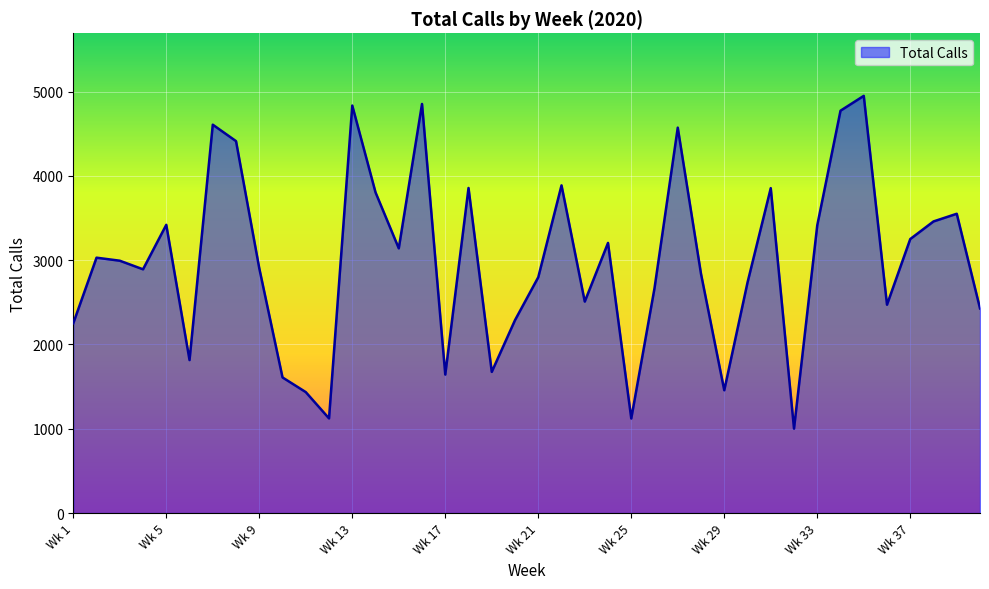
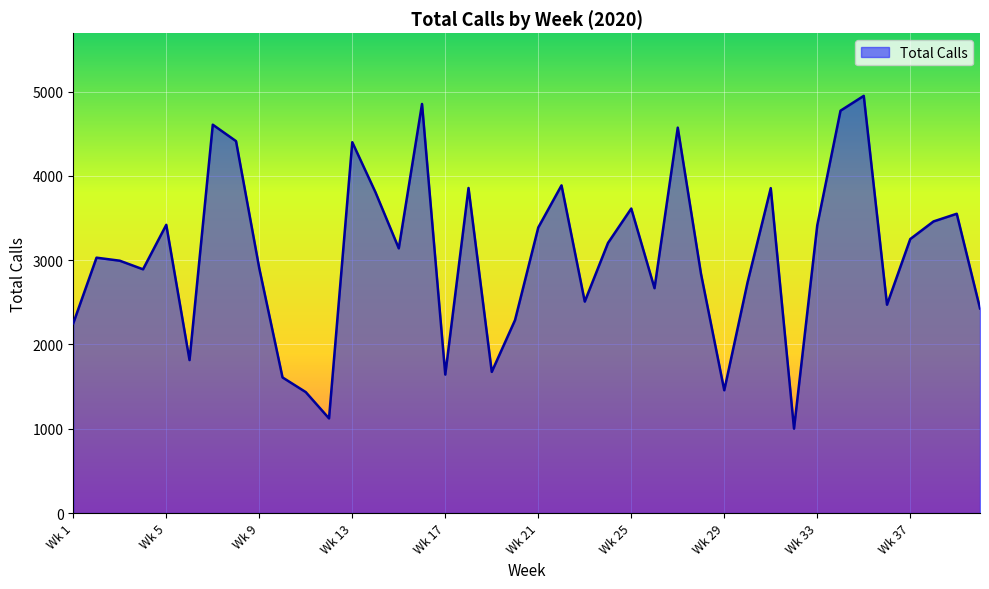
  {
    "Wk 1": 2300,
    "Wk 5": 3400,
    "Wk 9": 2900,
-   "Wk 13": 4800,
+   "Wk 13": 4400,
    "Wk 17": 1600,
-   "Wk 21": 2800,
-   "Wk 25": 1100,
+   "Wk 21": 3400,
+   "Wk 25": 3600,
    "Wk 29": 1500,
    "Wk 33": 3400,
    "Wk 37": 3300
  }
